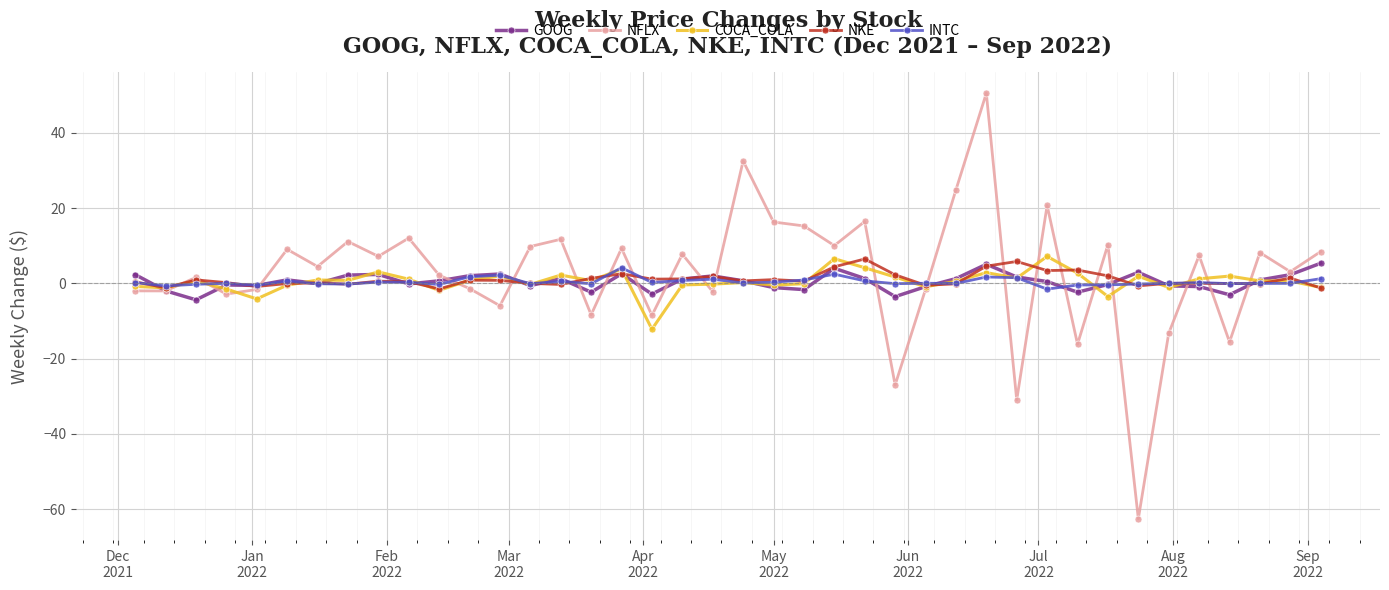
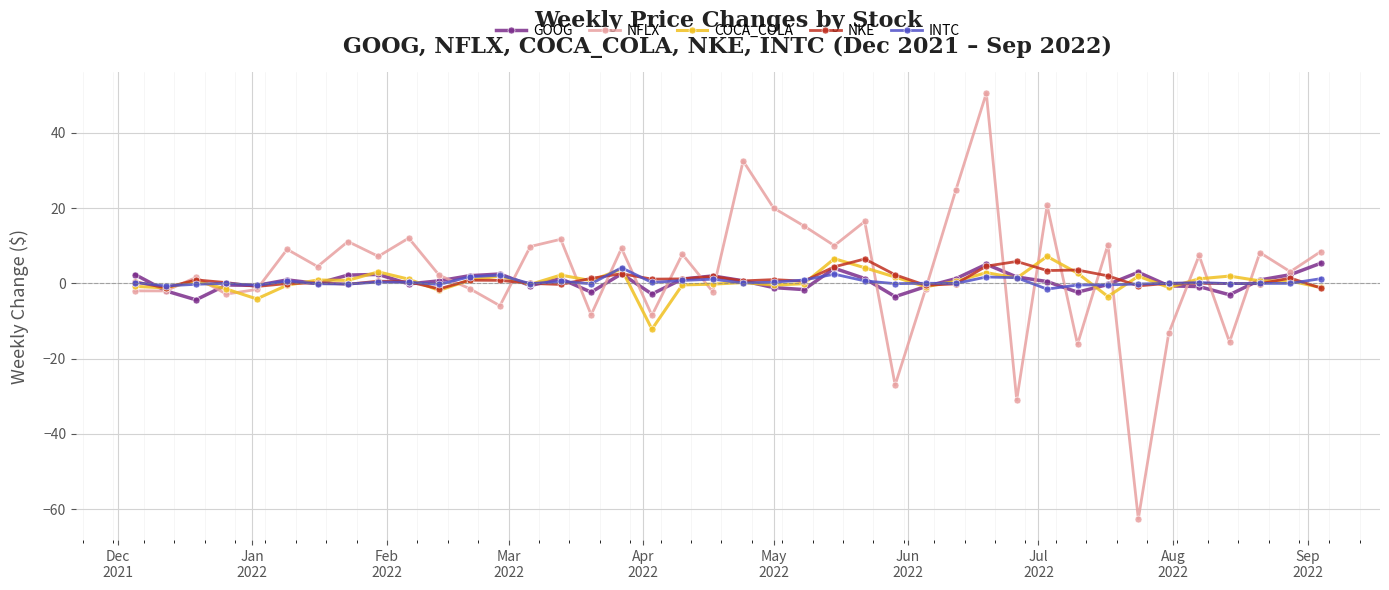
  {
    "NFLX": {
-     "May 2022": 16
+     "May 2022": 20
    },
    "NKE": {
      "May 2022": 1
    },
    "INTC": {
      "May 2022": 0
    }
  }
